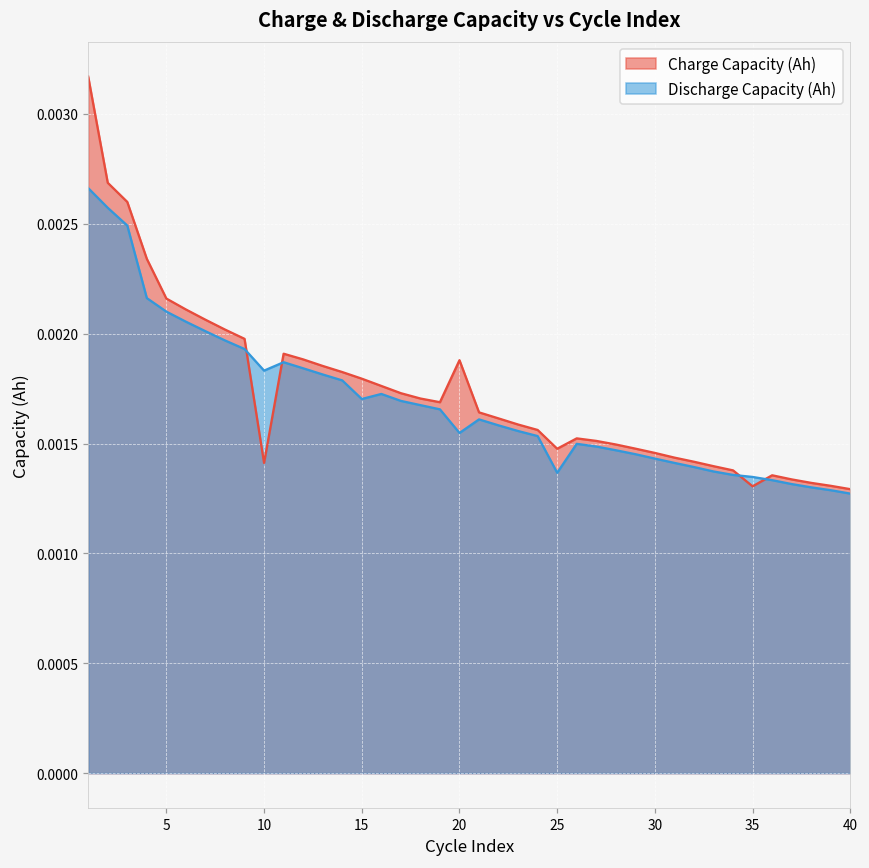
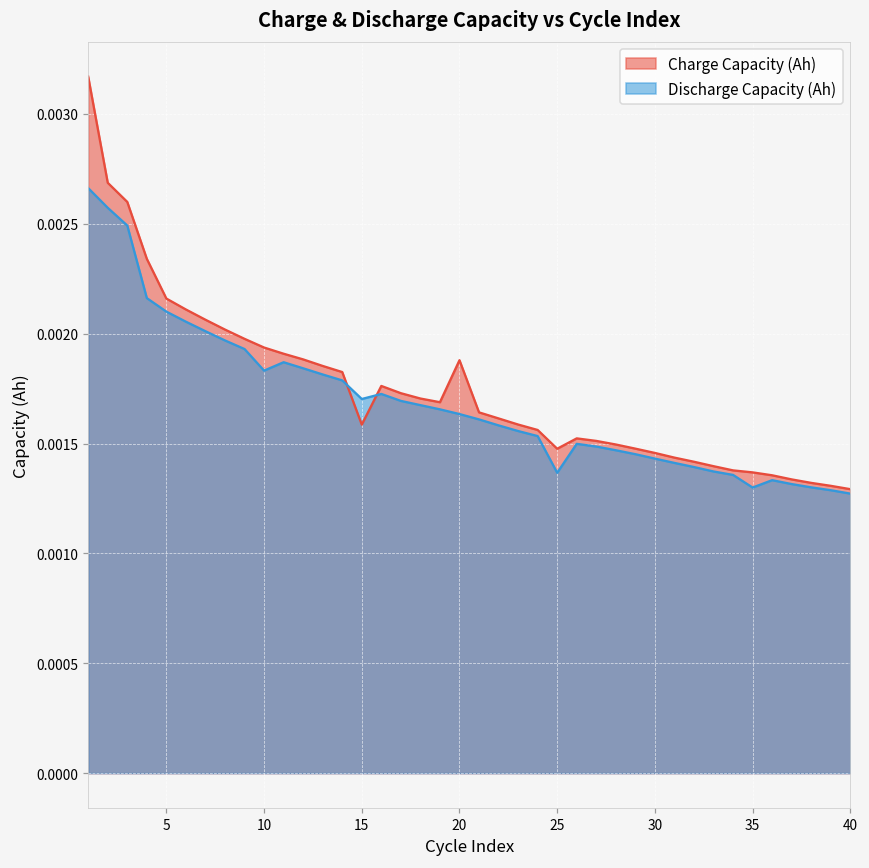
  {
    "Charge Capacity (Ah)": {
      "5": 0.00216,
-     "10": 0.00141,
-     "15": 0.00180,
+     "10": 0.00194,
+     "15": 0.00159,
      "20": 0.00188,
      "25": 0.00148,
      "30": 0.00146,
-     "35": 0.00131,
+     "35": 0.00137,
      "40": 0.00129
    },
    "Discharge Capacity (Ah)": {
      "5": 0.00210,
      "10": 0.00183,
      "15": 0.00170,
-     "20": 0.00155,
+     "20": 0.00163,
      "25": 0.00137,
      "30": 0.00143,
-     "35": 0.00135,
+     "35": 0.00130,
      "40": 0.00127
    }
  }
